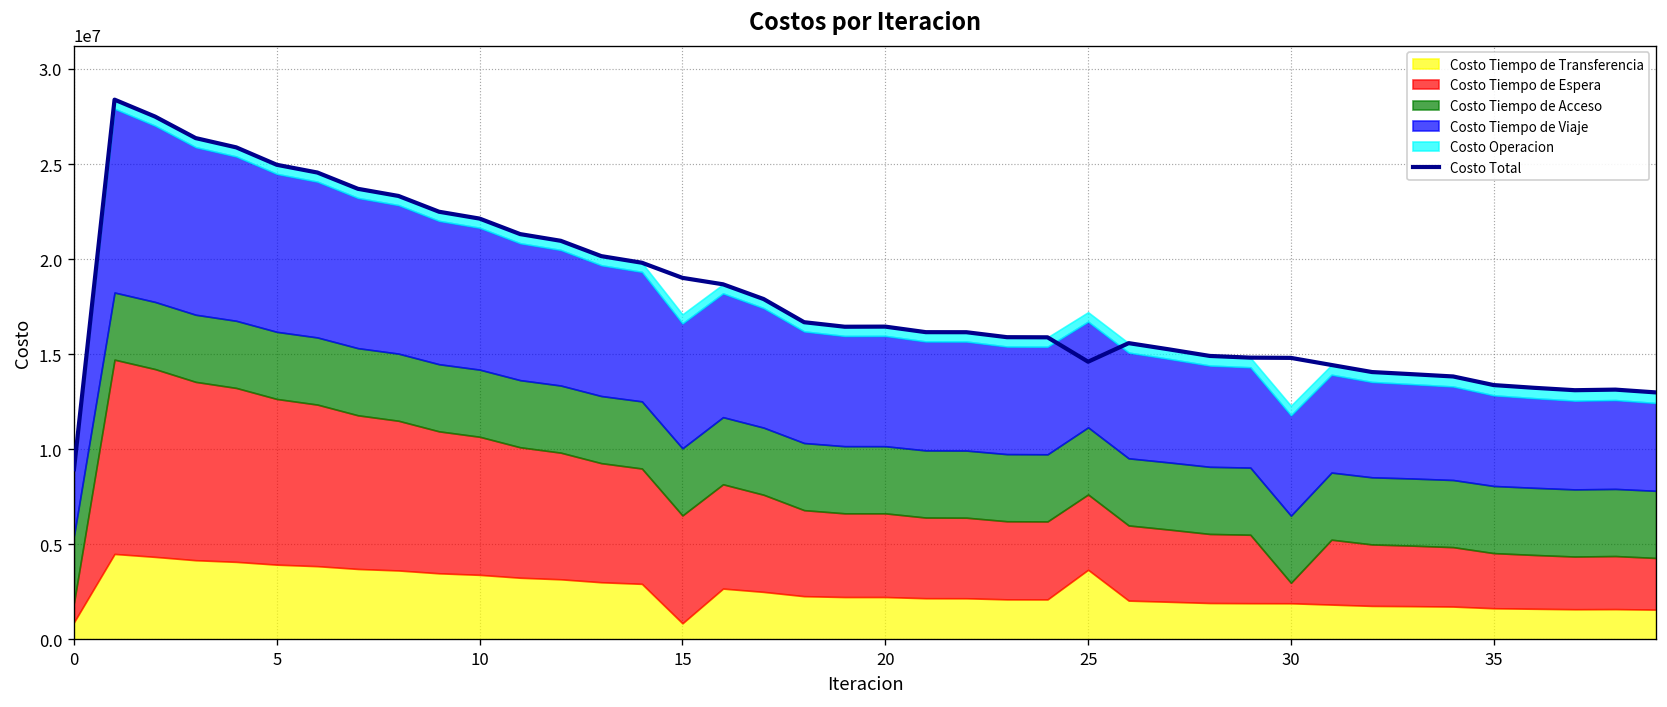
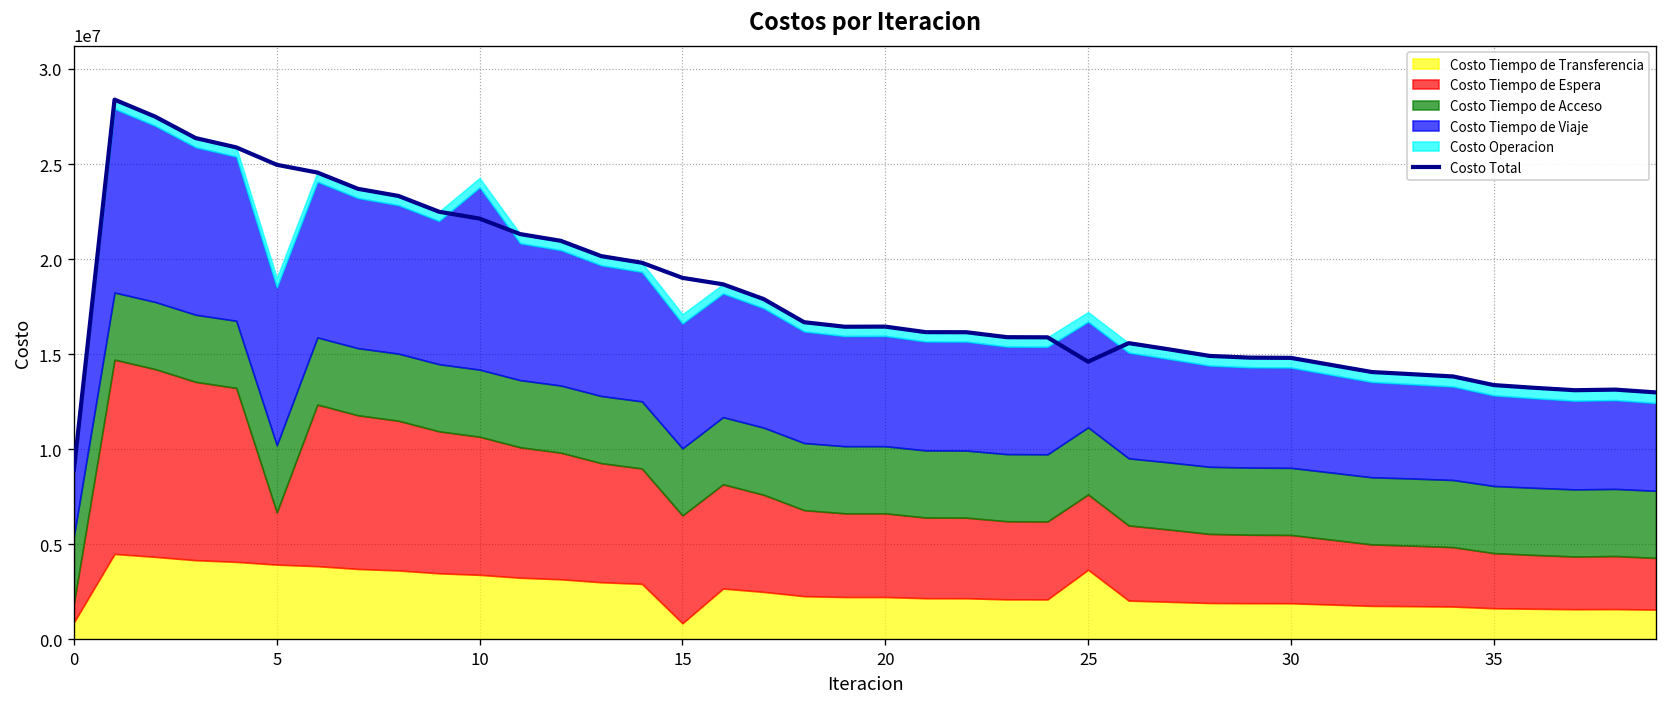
  {
    "Costo Tiempo de Transferencia": {
      "0": 900000,
      "5": 3900000,
      "10": 3400000,
      "15": 800000,
      "20": 2200000,
      "25": 3700000,
      "30": 1900000,
      "35": 1600000
    },
    "Costo Total": {
      "15": 19000000,
      "25": 14600000
    },
    "Costo Tiempo de Espera": {
      "0": 1000000,
-     "5": 8700000,
+     "5": 2700000,
      "10": 7300000,
      "15": 5700000,
      "20": 4400000,
      "25": 4000000,
-     "30": 1100000,
+     "30": 3600000,
      "35": 2900000
    },
    "Costo Tiempo de Acceso": {
      "0": 3500000,
      "5": 3500000,
      "10": 3500000,
      "15": 3500000,
      "20": 3500000,
      "25": 3500000,
      "30": 3500000,
      "35": 3500000
    },
    "Costo Tiempo de Viaje": {
      "5": 8300000,
-     "10": 7500000,
+     "10": 9600000,
      "15": 6600000,
      "20": 5800000,
      "25": 5600000,
      "30": 5300000,
      "35": 4800000
    },
    "Costo Operacion": {
      "15": 500000,
      "25": 500000
    }
  }
